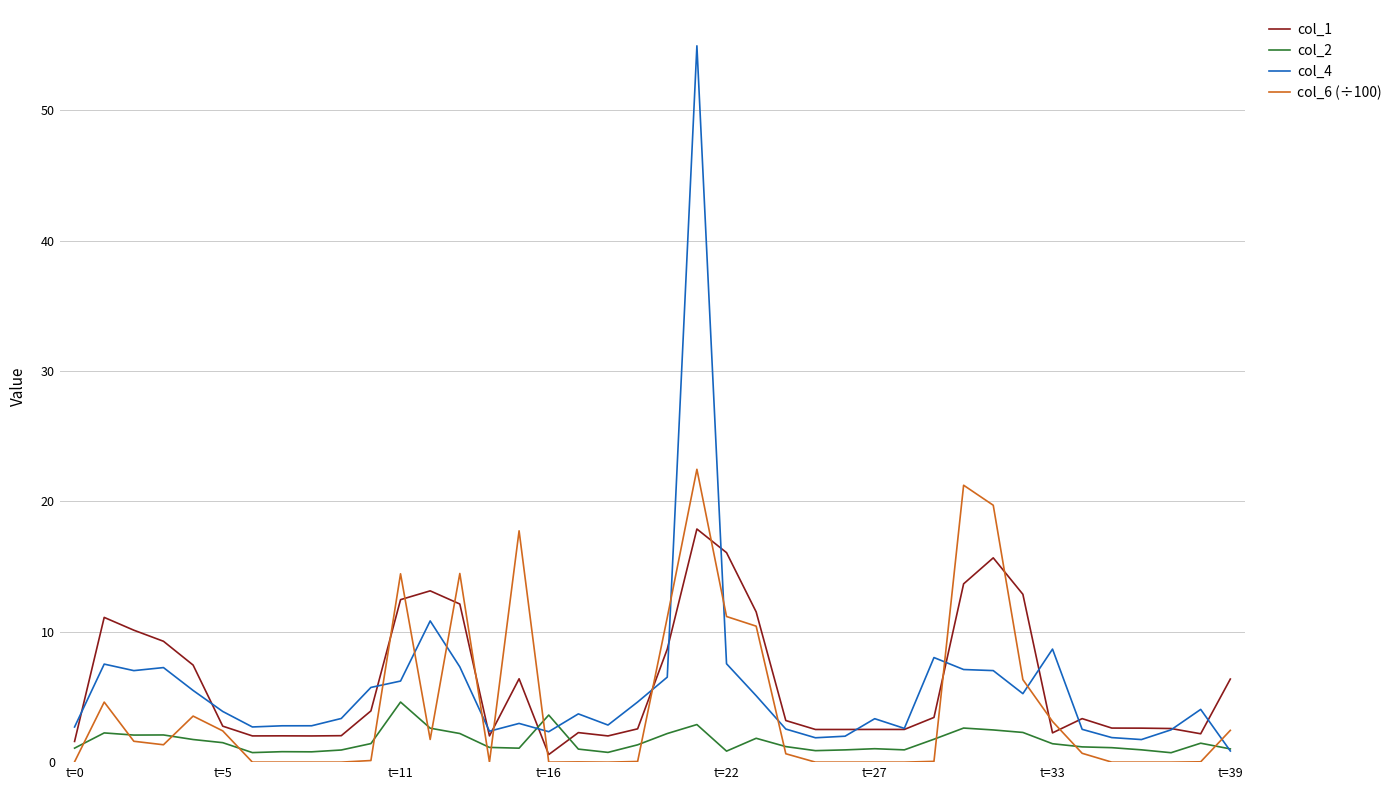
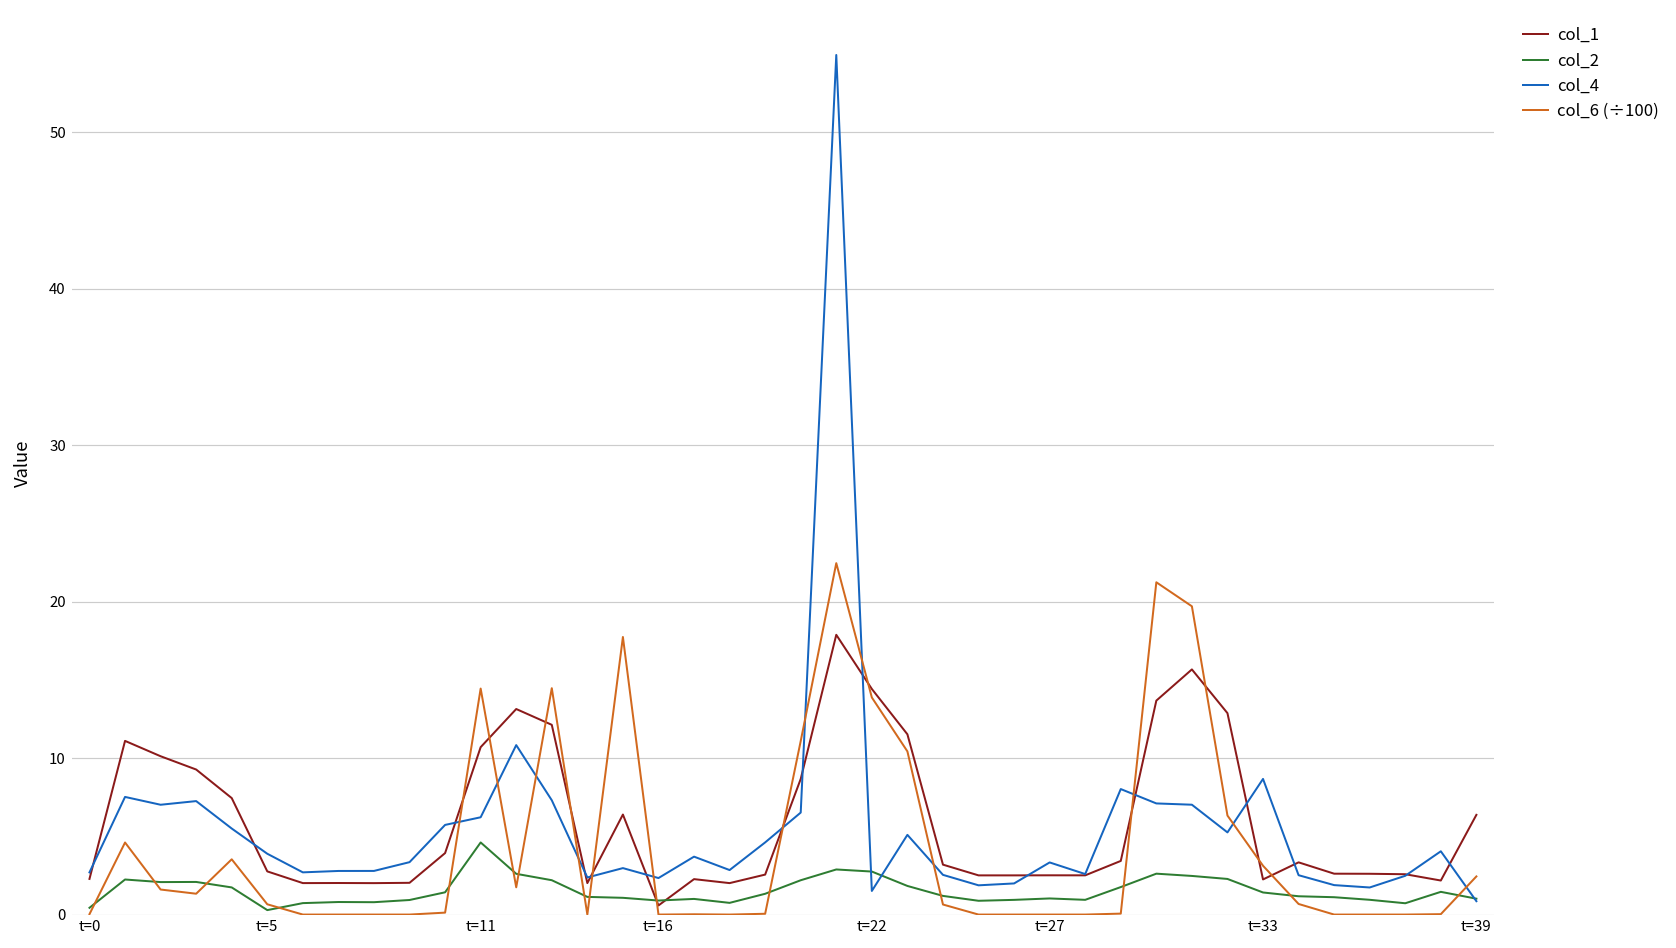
  {
    "col_1": {
-     "t=0": 1.6,
+     "t=0": 2.3,
      "t=5": 2.8,
-     "t=11": 12.5,
+     "t=11": 10.7,
      "t=16": 0.6,
-     "t=22": 16.1,
+     "t=22": 14.4,
      "t=27": 2.5,
      "t=33": 2.2,
      "t=39": 6.4
    },
    "col_2": {
-     "t=0": 1.1,
-     "t=5": 1.5,
+     "t=0": 0.4,
+     "t=5": 0.3,
      "t=11": 4.6,
-     "t=16": 3.6,
-     "t=22": 0.8,
+     "t=16": 0.9,
+     "t=22": 2.7,
      "t=27": 1.0,
      "t=33": 1.4
    },
    "col_4": {
      "t=0": 2.7,
      "t=5": 3.9,
      "t=11": 6.2,
      "t=16": 2.3,
-     "t=22": 7.5,
+     "t=22": 1.5,
      "t=27": 3.3,
      "t=33": 8.7
    },
    "col_6 (÷100)": {
      "t=0": 0.0,
-     "t=5": 2.4,
+     "t=5": 0.7,
      "t=11": 14.4,
      "t=16": 0.0,
-     "t=22": 11.2,
+     "t=22": 13.9,
      "t=27": 0.0,
      "t=33": 3.1,
      "t=39": 2.4
    }
  }
